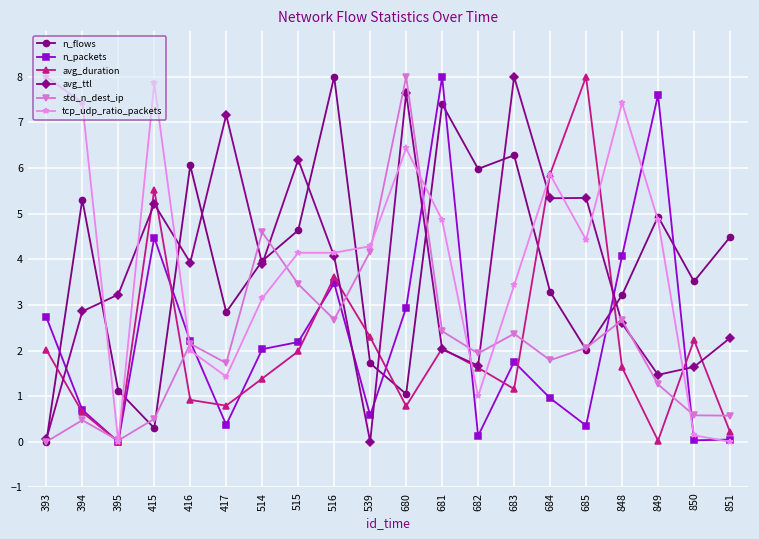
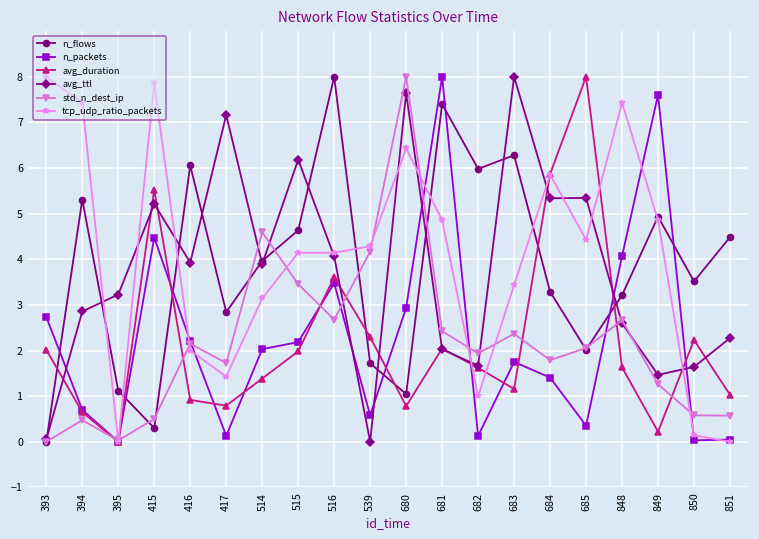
  {
    "n_packets": {
      "393": 2.7,
      "415": 4.5,
-     "417": 0.4,
+     "417": 0.1,
      "514": 2.0,
      "515": 2.2,
      "516": 3.5,
      "539": 0.6,
      "680": 2.9,
      "681": 8.0,
      "682": 0.1,
      "683": 1.8,
-     "684": 1.0,
+     "684": 1.4,
      "685": 0.4,
      "848": 4.1,
      "849": 7.6,
      "850": 0.0
    },
    "avg_duration": {
      "393": 2.0,
      "415": 5.5,
      "416": 0.9,
      "417": 0.8,
      "514": 1.4,
      "515": 2.0,
      "516": 3.6,
      "539": 2.3,
      "680": 0.8,
      "683": 1.2,
      "685": 8.0,
      "848": 1.6,
-     "849": 0.0,
+     "849": 0.2,
      "850": 2.2,
-     "851": 0.2
+     "851": 1.0
    }
  }
